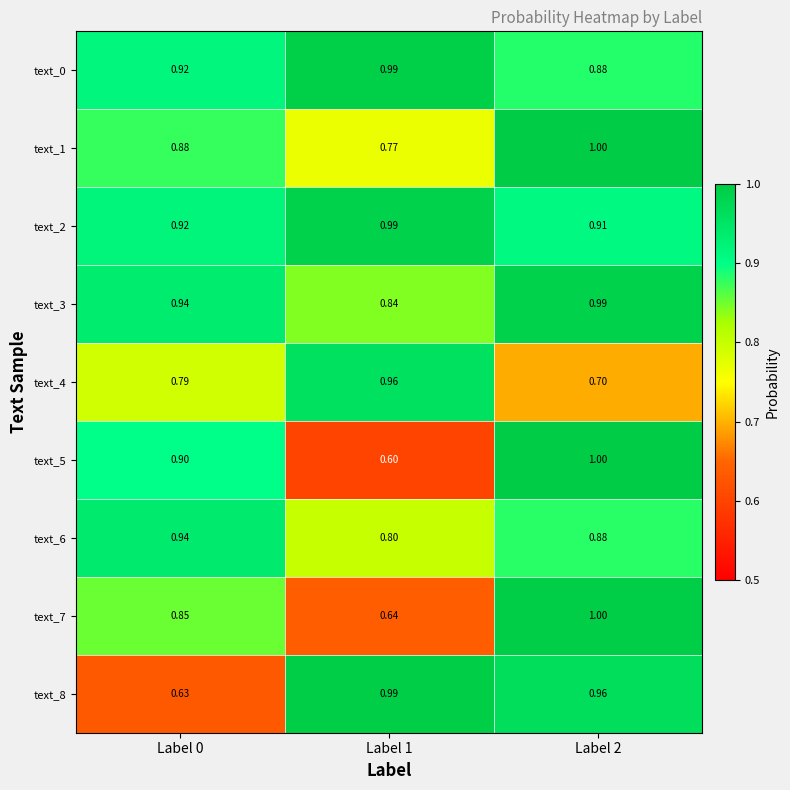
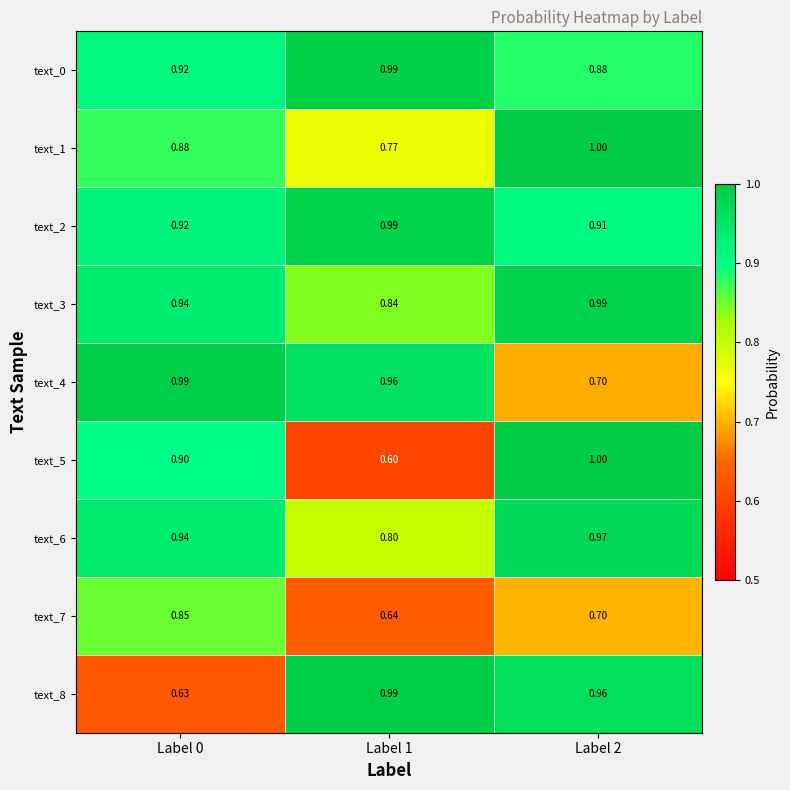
  {
    "text_0": {
      "Label 0": 0.92,
      "Label 1": 0.99,
      "Label 2": 0.88
    },
    "text_1": {
      "Label 0": 0.88,
      "Label 1": 0.77,
      "Label 2": 1.00
    },
    "text_2": {
      "Label 0": 0.92,
      "Label 1": 0.99,
      "Label 2": 0.91
    },
    "text_3": {
      "Label 0": 0.94,
      "Label 1": 0.84,
      "Label 2": 0.99
    },
    "text_4": {
-     "Label 0": 0.79,
+     "Label 0": 0.99,
      "Label 1": 0.96,
      "Label 2": 0.70
    },
    "text_5": {
      "Label 0": 0.90,
      "Label 1": 0.60,
      "Label 2": 1.00
    },
    "text_6": {
      "Label 0": 0.94,
      "Label 1": 0.80,
-     "Label 2": 0.88
+     "Label 2": 0.97
    },
    "text_7": {
      "Label 0": 0.85,
      "Label 1": 0.64,
-     "Label 2": 1.00
+     "Label 2": 0.70
    },
    "text_8": {
      "Label 0": 0.63,
      "Label 1": 0.99,
      "Label 2": 0.96
    }
  }
